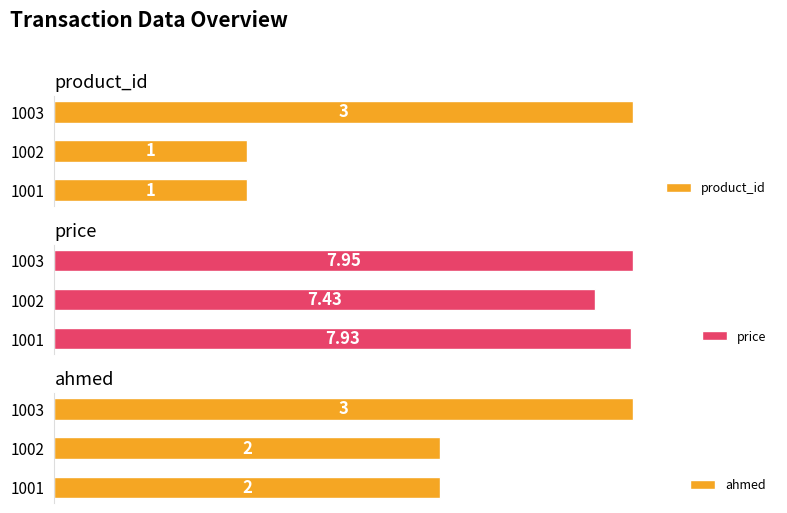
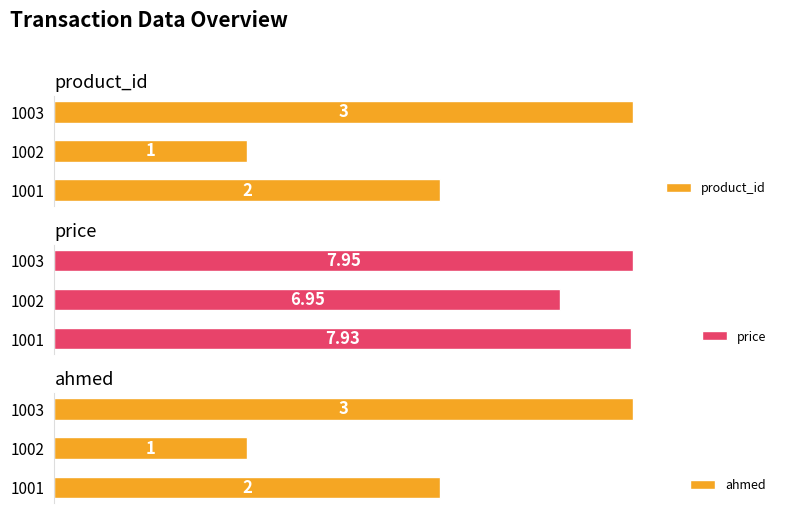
  {
    "product_id": {
      "1003": 3,
      "1002": 1,
-     "1001": 1
+     "1001": 2
    },
    "price": {
      "1003": 7.95,
-     "1002": 7.43,
+     "1002": 6.95,
      "1001": 7.93
    },
    "ahmed": {
      "1003": 3,
-     "1002": 2,
+     "1002": 1,
      "1001": 2
    }
  }
